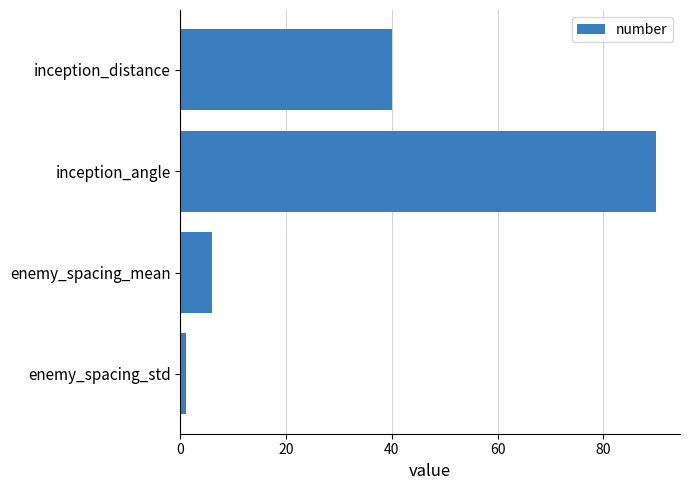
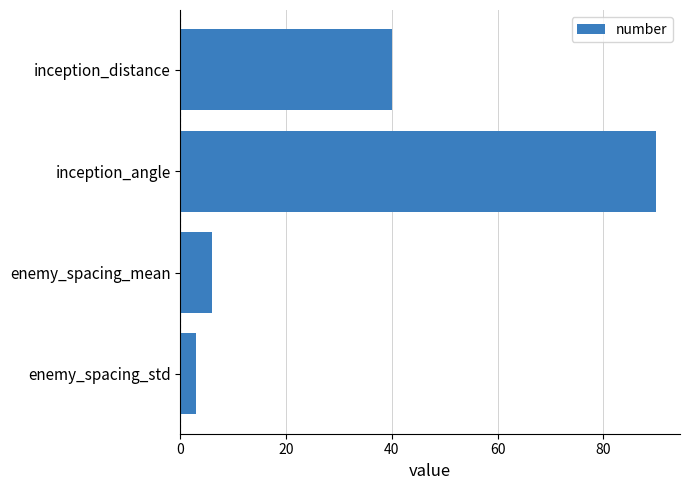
  {
    "inception_distance": 40,
    "inception_angle": 90,
    "enemy_spacing_mean": 6,
-   "enemy_spacing_std": 1
+   "enemy_spacing_std": 3
  }
